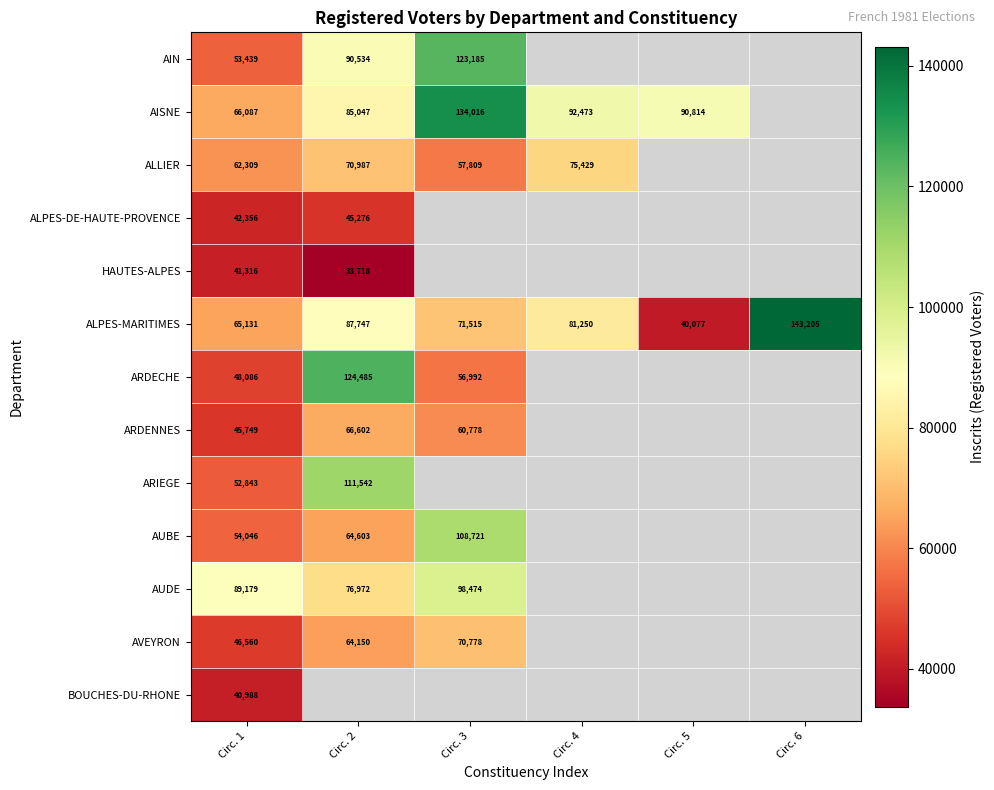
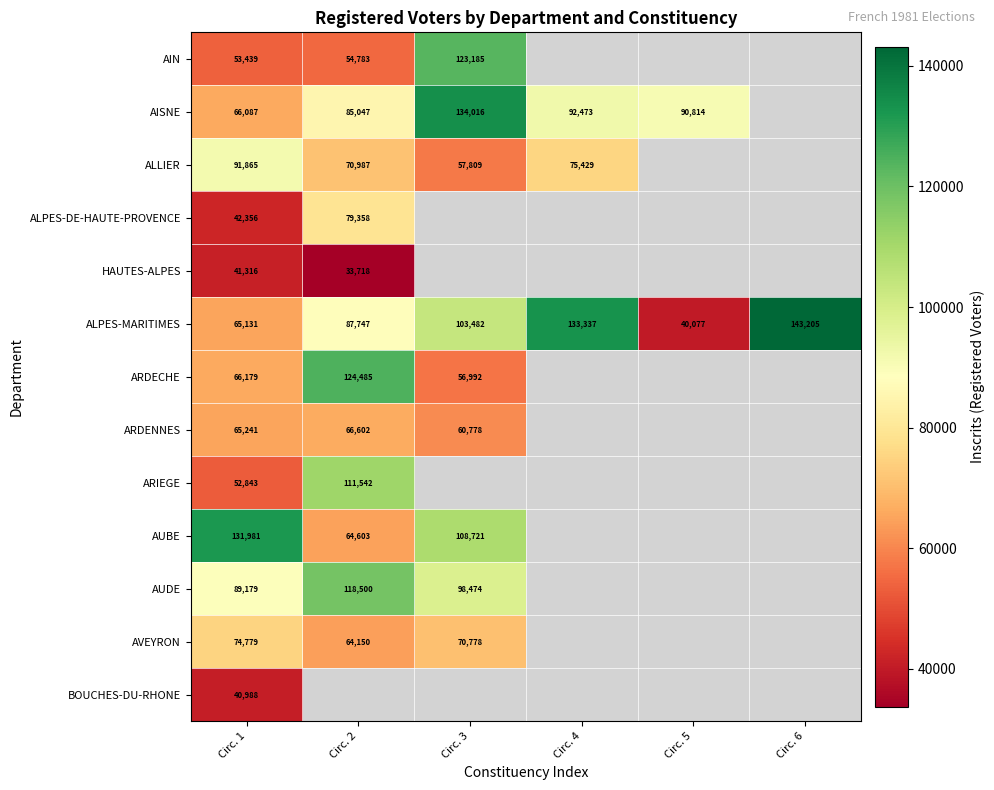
  {
    "AIN": {
      "Circ. 1": "53,439",
-     "Circ. 2": "90,534",
+     "Circ. 2": "54,783",
      "Circ. 3": "123,185"
    },
    "AISNE": {
      "Circ. 1": "66,087",
      "Circ. 2": "85,047",
      "Circ. 3": "134,016",
      "Circ. 4": "92,473",
      "Circ. 5": "90,814"
    },
    "ALLIER": {
-     "Circ. 1": "62,309",
+     "Circ. 1": "91,865",
      "Circ. 2": "70,987",
      "Circ. 3": "57,809",
      "Circ. 4": "75,429"
    },
    "ALPES-DE-HAUTE-PROVENCE": {
      "Circ. 1": "42,356",
-     "Circ. 2": "45,276"
+     "Circ. 2": "79,358"
    },
    "HAUTES-ALPES": {
      "Circ. 1": "41,316",
      "Circ. 2": "33,718"
    },
    "ALPES-MARITIMES": {
      "Circ. 1": "65,131",
      "Circ. 2": "87,747",
-     "Circ. 3": "71,515",
-     "Circ. 4": "81,250",
+     "Circ. 3": "103,482",
+     "Circ. 4": "133,337",
      "Circ. 5": "40,077",
      "Circ. 6": "143,205"
    },
    "ARDECHE": {
-     "Circ. 1": "48,086",
+     "Circ. 1": "66,179",
      "Circ. 2": "124,485",
      "Circ. 3": "56,992"
    },
    "ARDENNES": {
-     "Circ. 1": "45,749",
+     "Circ. 1": "65,241",
      "Circ. 2": "66,602",
      "Circ. 3": "60,778"
    },
    "ARIEGE": {
      "Circ. 1": "52,843",
      "Circ. 2": "111,542"
    },
    "AUBE": {
-     "Circ. 1": "54,046",
+     "Circ. 1": "131,981",
      "Circ. 2": "64,603",
      "Circ. 3": "108,721"
    },
    "AUDE": {
      "Circ. 1": "89,179",
-     "Circ. 2": "76,972",
+     "Circ. 2": "118,500",
      "Circ. 3": "98,474"
    },
    "AVEYRON": {
-     "Circ. 1": "46,560",
+     "Circ. 1": "74,779",
      "Circ. 2": "64,150",
      "Circ. 3": "70,778"
    },
    "BOUCHES-DU-RHONE": {
      "Circ. 1": "40,988"
    }
  }
